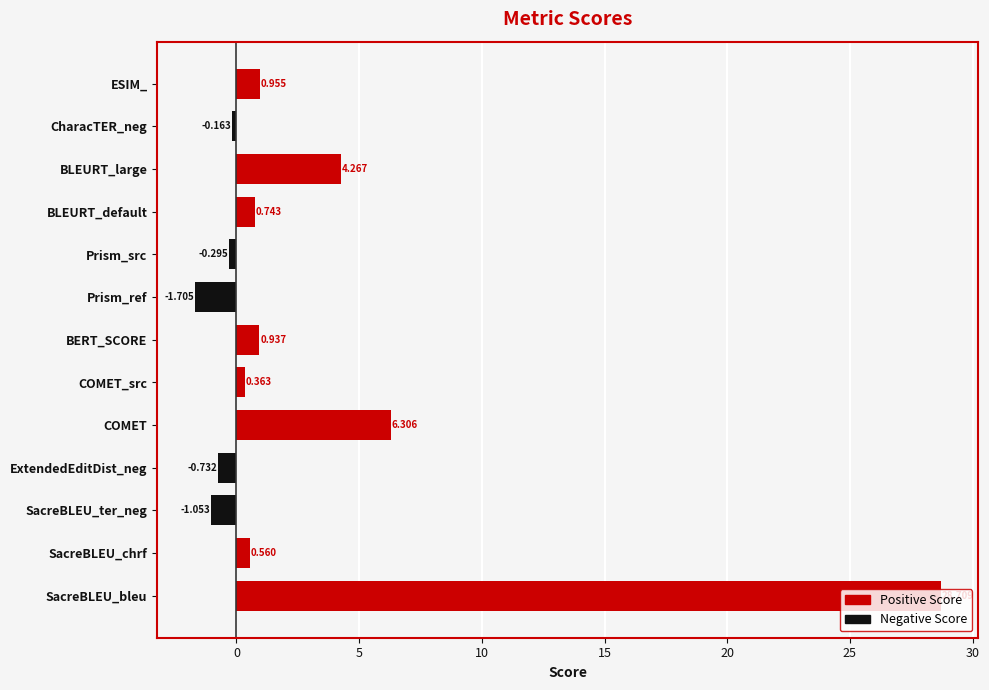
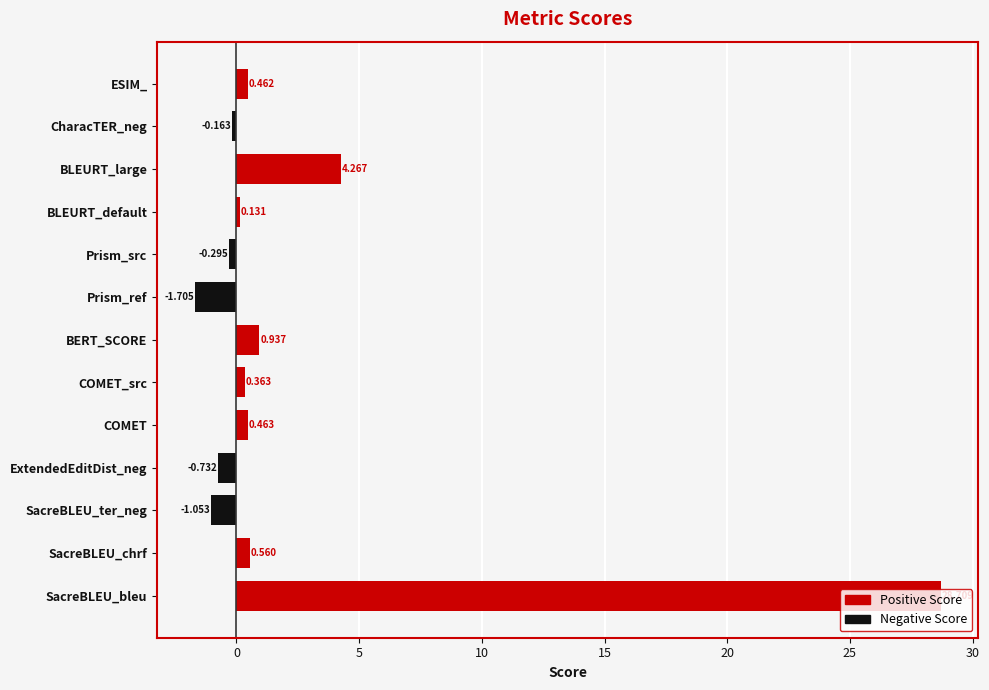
  {
-   "ESIM_": 0.955,
+   "ESIM_": 0.462,
    "CharacTER_neg": -0.163,
    "BLEURT_large": 4.267,
-   "BLEURT_default": 0.743,
+   "BLEURT_default": 0.131,
    "Prism_src": -0.295,
    "Prism_ref": -1.705,
    "BERT_SCORE": 0.937,
    "COMET_src": 0.363,
-   "COMET": 6.306,
+   "COMET": 0.463,
    "ExtendedEditDist_neg": -0.732,
    "SacreBLEU_ter_neg": -1.053,
    "SacreBLEU_chrf": 0.560
  }
